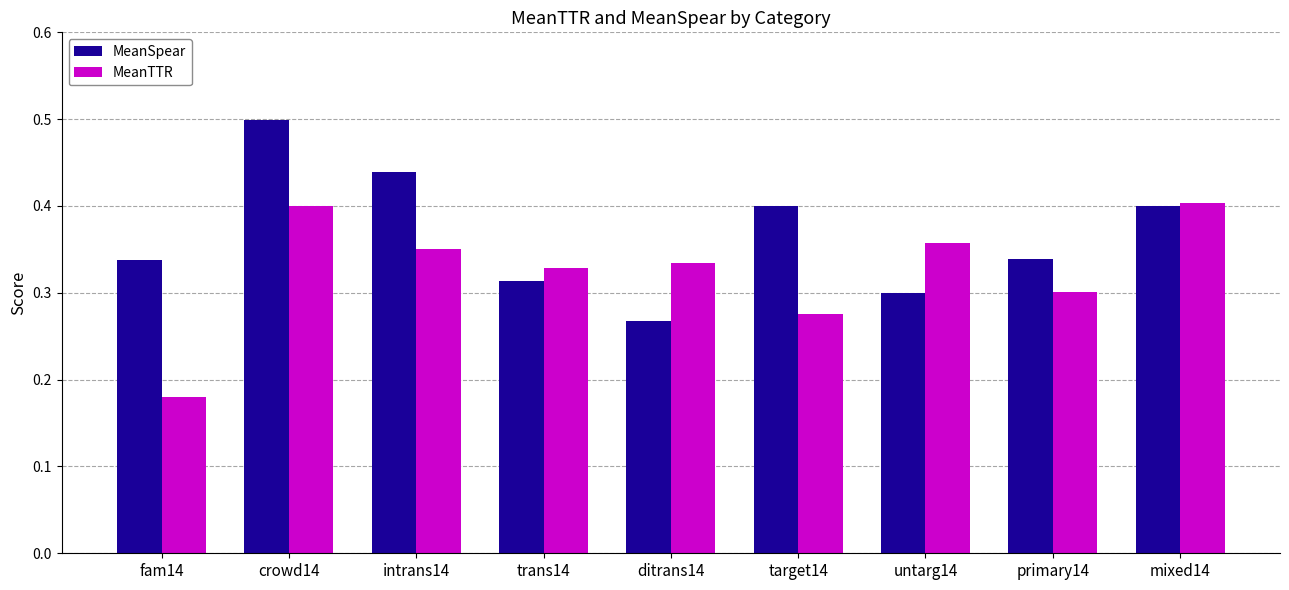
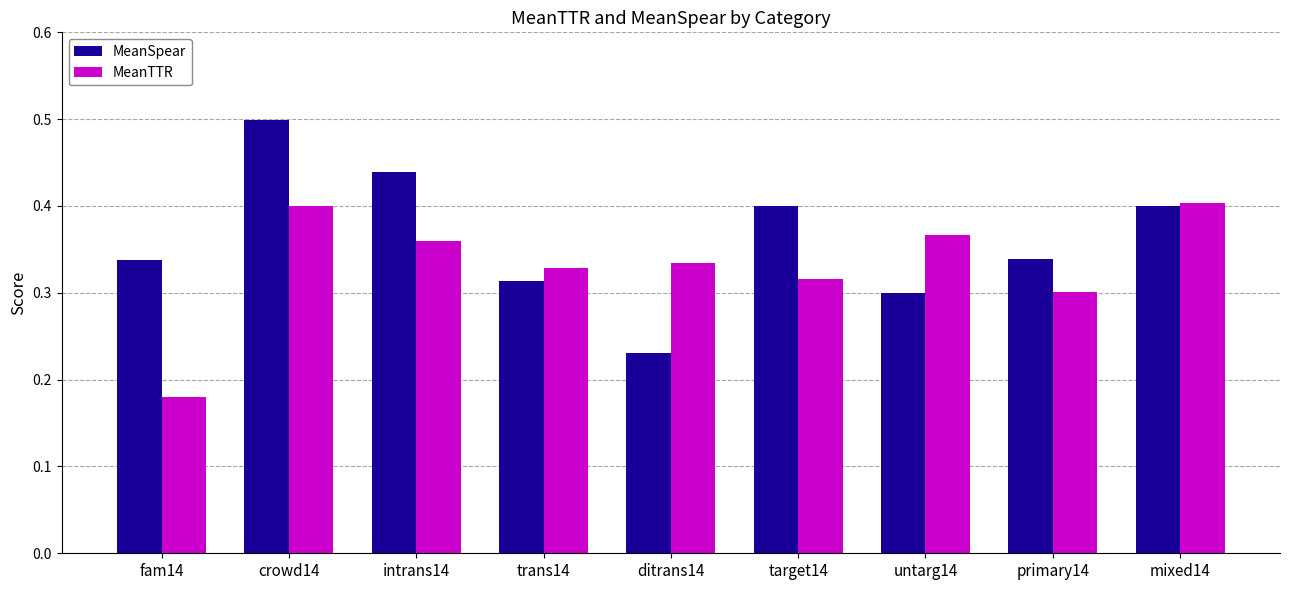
  {
    "MeanSpear": {
      "fam14": 0.34,
      "crowd14": 0.50,
      "intrans14": 0.44,
      "trans14": 0.31,
-     "ditrans14": 0.27,
+     "ditrans14": 0.23,
      "target14": 0.40,
      "untarg14": 0.30,
      "primary14": 0.34,
      "mixed14": 0.40
    },
    "MeanTTR": {
      "fam14": 0.18,
      "crowd14": 0.40,
-     "intrans14": 0.35,
+     "intrans14": 0.36,
      "trans14": 0.33,
      "ditrans14": 0.33,
-     "target14": 0.28,
-     "untarg14": 0.36,
+     "target14": 0.32,
+     "untarg14": 0.37,
      "primary14": 0.30,
      "mixed14": 0.40
    }
  }
